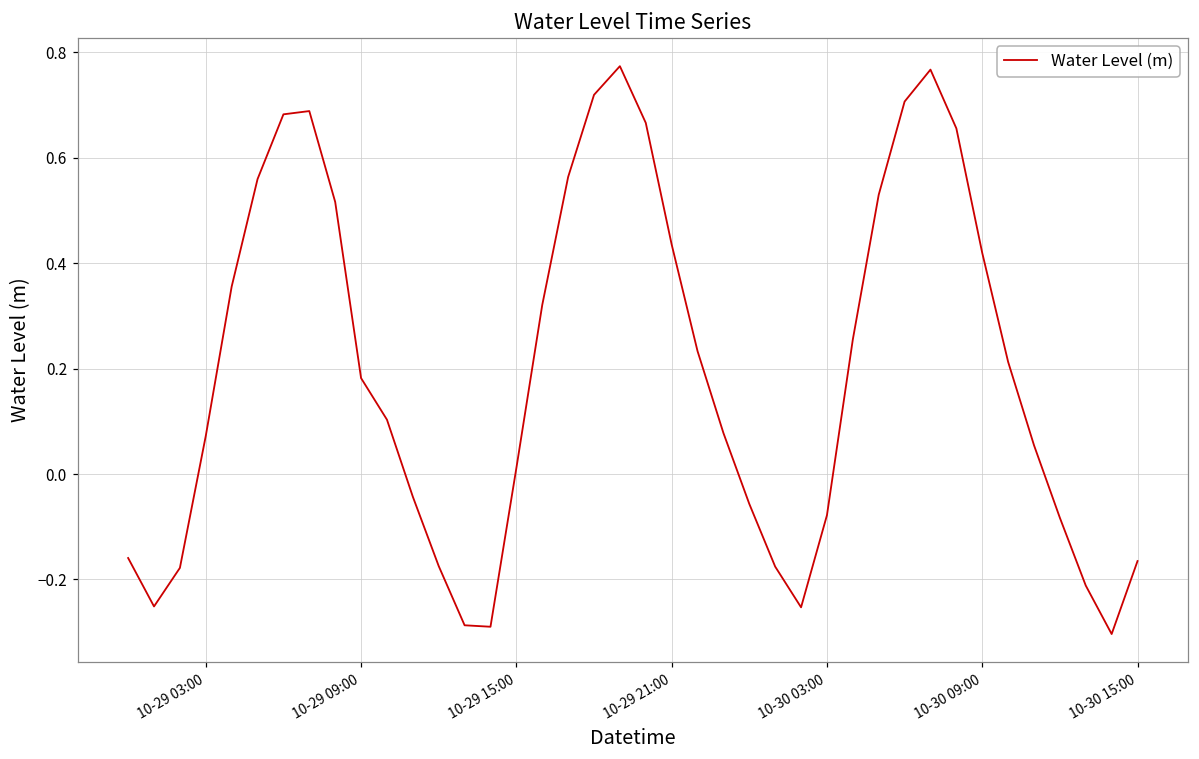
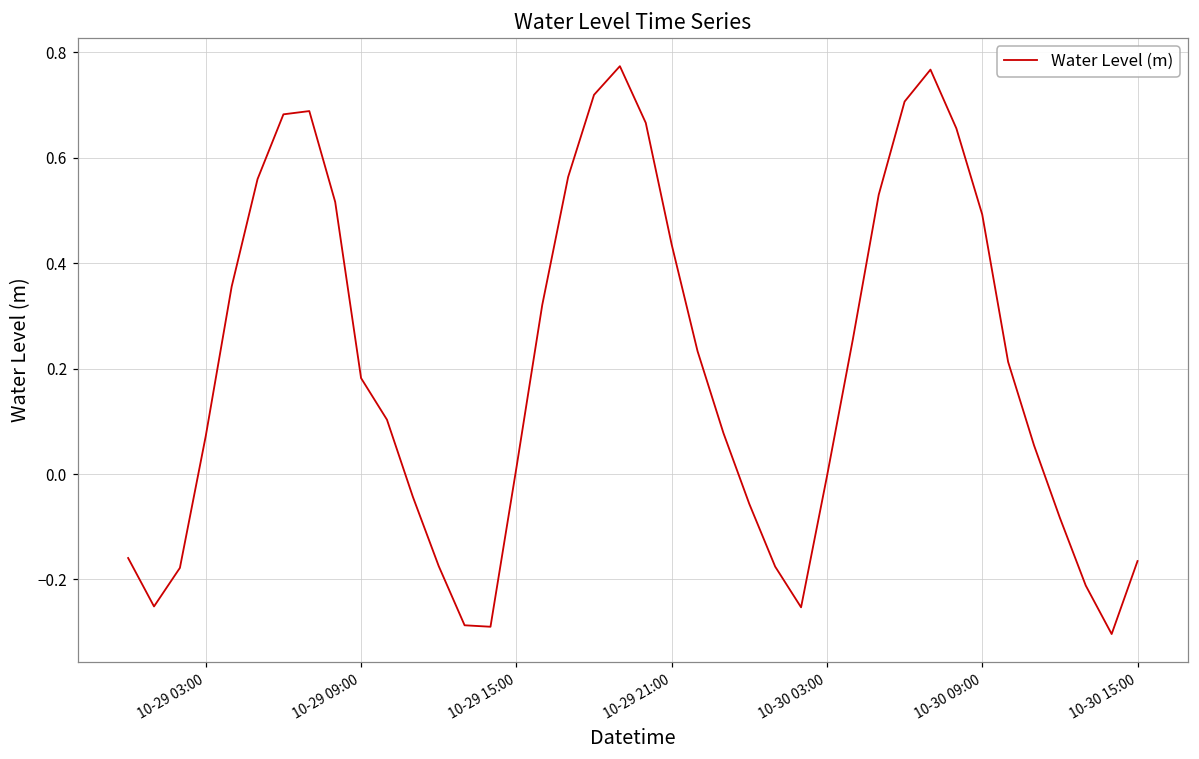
  {
    "10-29 03:00": 0.07,
    "10-29 09:00": 0.18,
    "10-29 15:00": 0.01,
    "10-29 21:00": 0.44,
-   "10-30 03:00": -0.08,
-   "10-30 09:00": 0.42,
+   "10-30 03:00": 0.00,
+   "10-30 09:00": 0.49,
    "10-30 15:00": -0.17
  }
